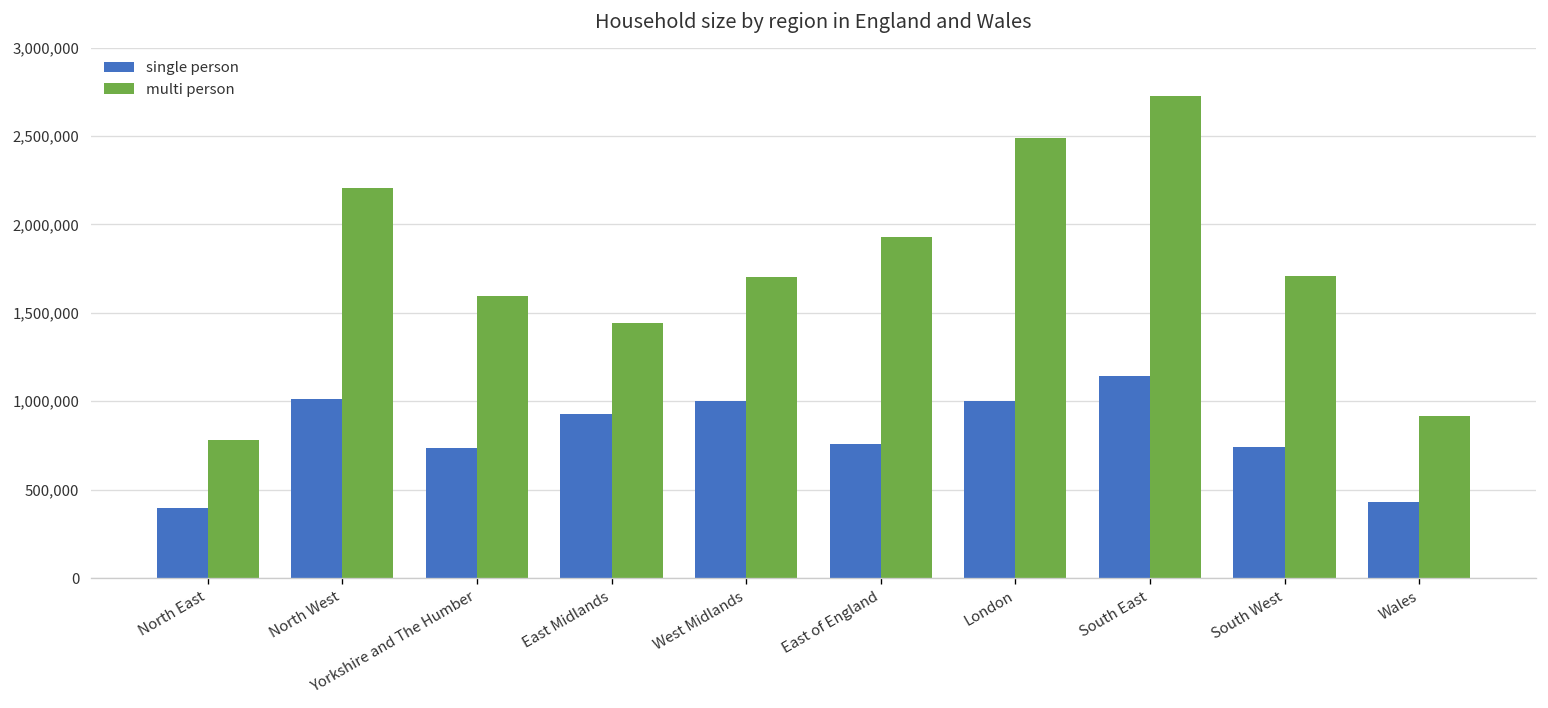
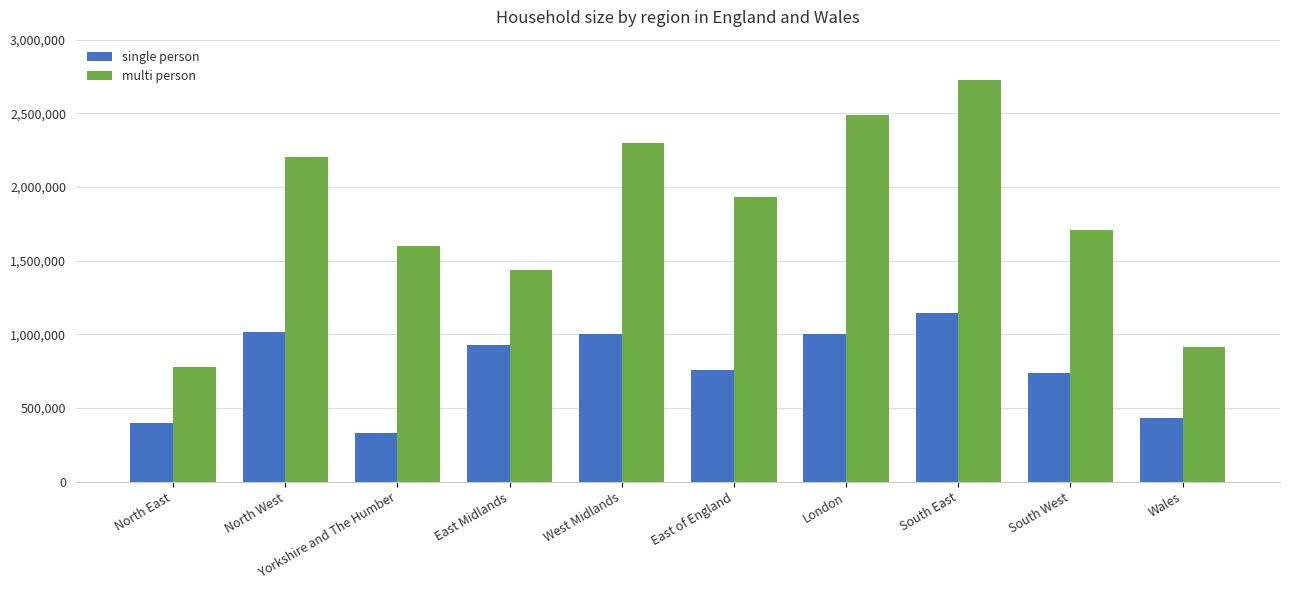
  {
    "single person": {
      "North East": "400,000",
      "North West": "1,010,000",
-     "Yorkshire and The Humber": "730,000",
+     "Yorkshire and The Humber": "330,000",
      "East Midlands": "930,000",
      "West Midlands": "1,000,000",
      "East of England": "760,000",
      "London": "1,000,000",
      "South East": "1,140,000",
      "South West": "740,000",
      "Wales": "430,000"
    },
    "multi person": {
      "North East": "780,000",
      "North West": "2,200,000",
      "Yorkshire and The Humber": "1,600,000",
      "East Midlands": "1,440,000",
-     "West Midlands": "1,700,000",
+     "West Midlands": "2,300,000",
      "East of England": "1,930,000",
      "London": "2,490,000",
      "South East": "2,730,000",
      "South West": "1,710,000",
      "Wales": "920,000"
    }
  }
